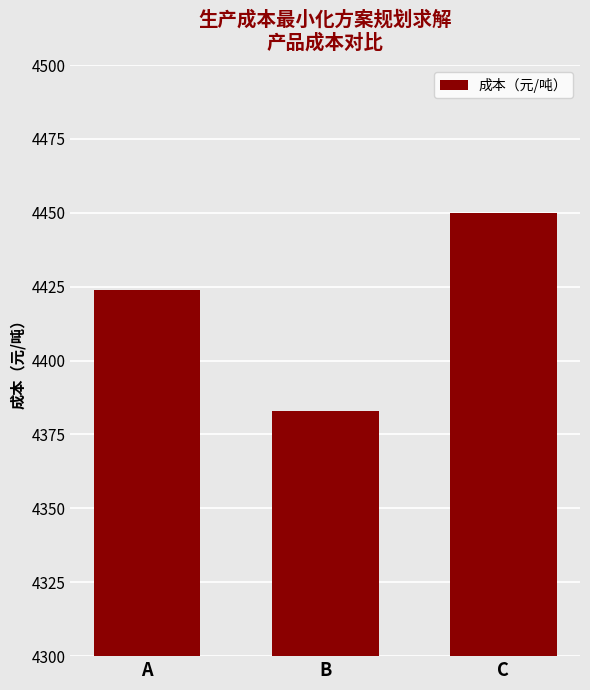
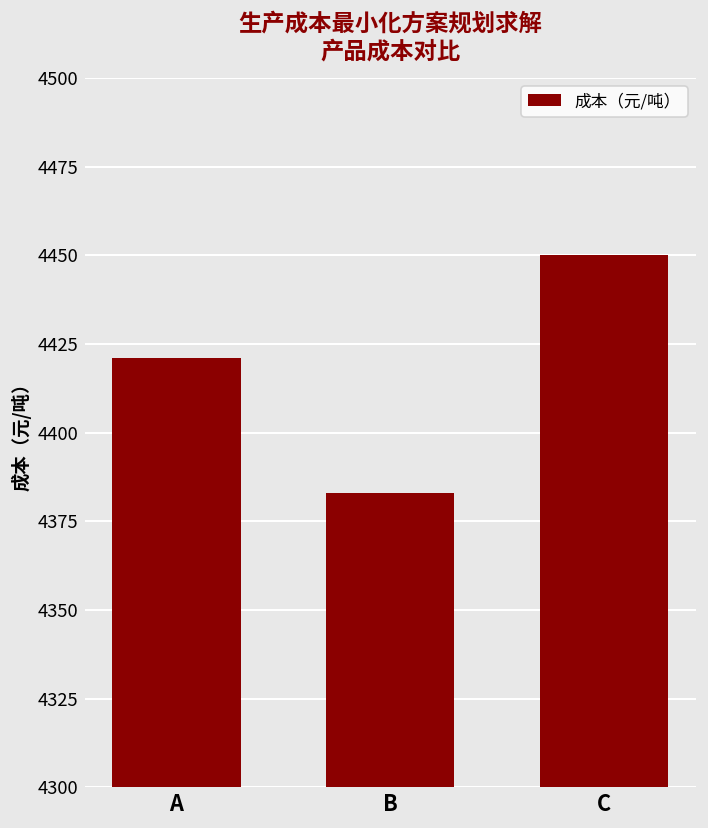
  {
-   "A": 4424,
+   "A": 4421,
    "B": 4383,
    "C": 4450
  }
